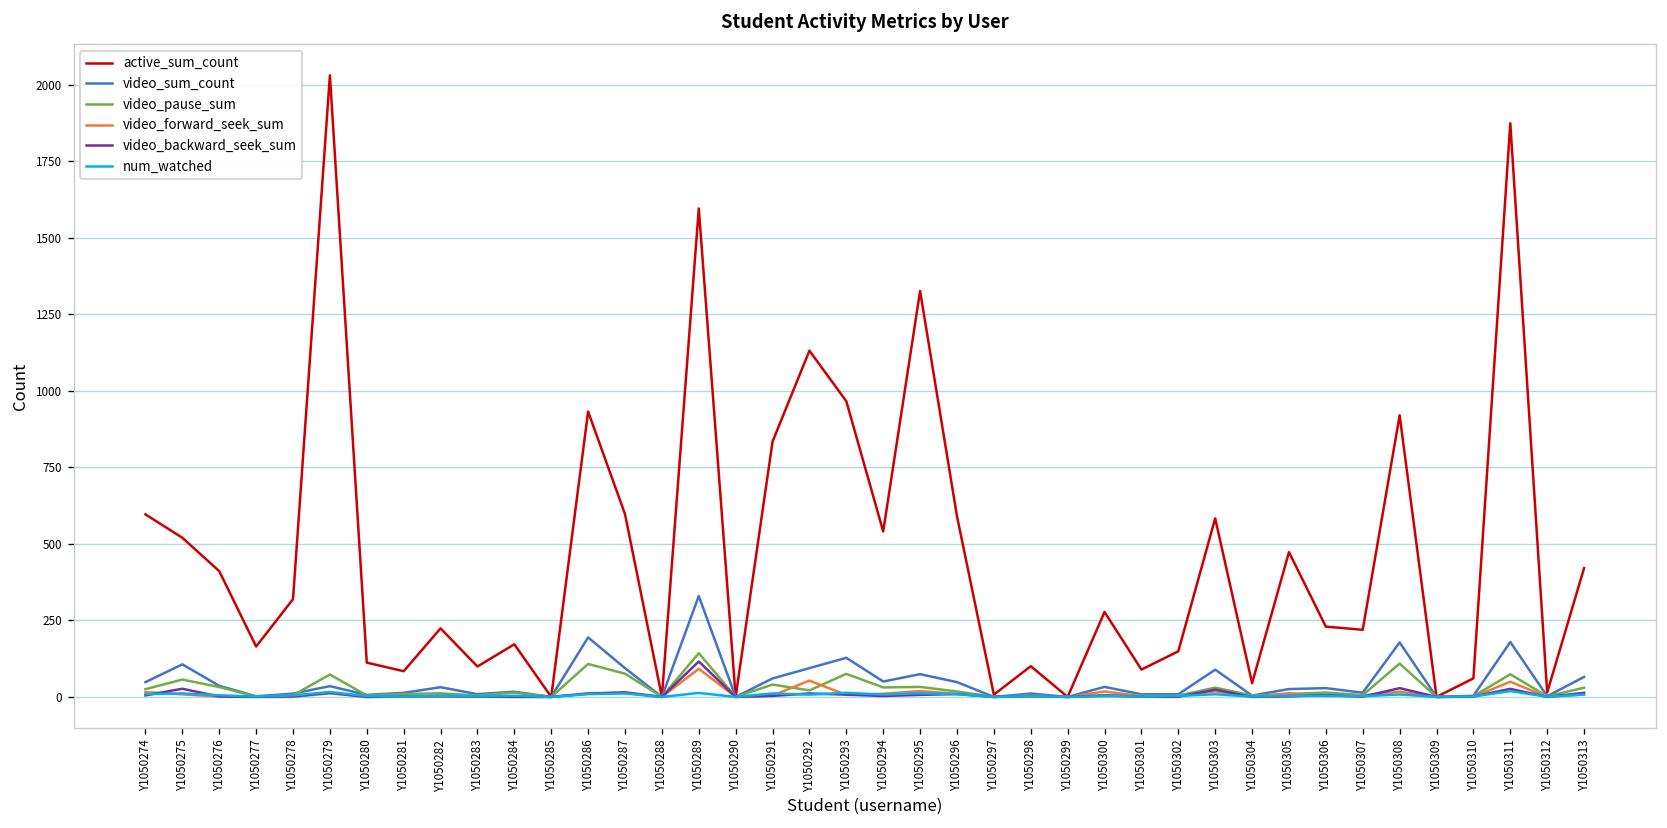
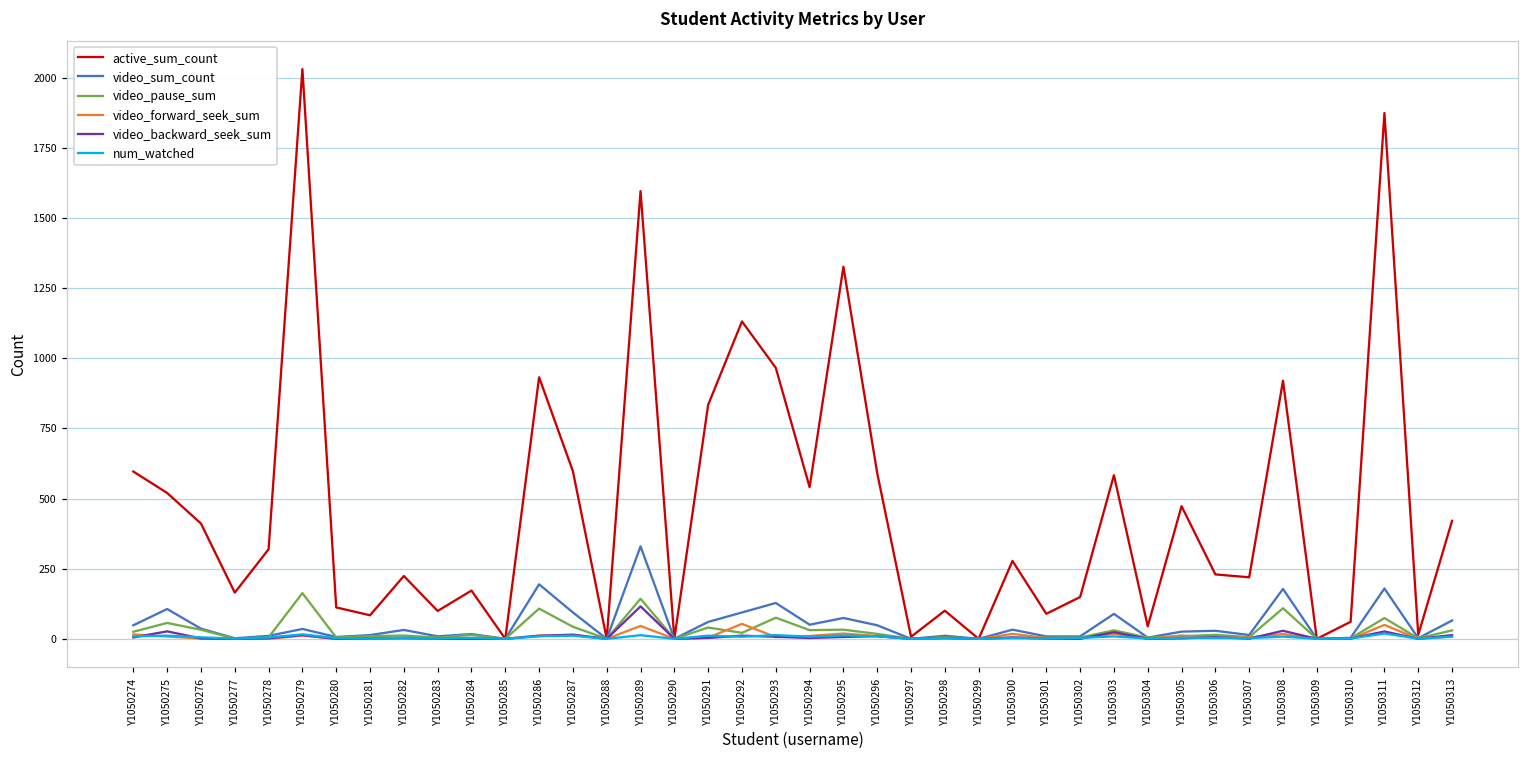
  {
    "active_sum_count": {
      "Y1050274": 600,
      "Y1050275": 520,
      "Y1050276": 410,
      "Y1050277": 160,
      "Y1050278": 320,
      "Y1050279": 2030,
      "Y1050280": 110,
      "Y1050281": 80,
      "Y1050282": 220,
      "Y1050283": 100,
      "Y1050284": 170,
      "Y1050286": 930,
      "Y1050287": 600,
      "Y1050289": 1600,
      "Y1050291": 830,
      "Y1050292": 1130,
      "Y1050293": 970,
      "Y1050294": 540,
      "Y1050295": 1330,
      "Y1050296": 590,
      "Y1050298": 100,
      "Y1050300": 280,
      "Y1050301": 90,
      "Y1050302": 150,
      "Y1050303": 580,
      "Y1050304": 40,
      "Y1050305": 470,
      "Y1050306": 230,
      "Y1050307": 220,
      "Y1050308": 920,
      "Y1050310": 60,
      "Y1050311": 1870,
      "Y1050312": 10,
      "Y1050313": 420
    },
    "video_sum_count": {
      "Y1050274": 50,
      "Y1050275": 110,
      "Y1050279": 40,
      "Y1050282": 30,
      "Y1050286": 190,
      "Y1050287": 90,
      "Y1050289": 330,
      "Y1050291": 60,
      "Y1050292": 90,
      "Y1050293": 130,
      "Y1050294": 50,
      "Y1050295": 70,
      "Y1050296": 50,
      "Y1050300": 30,
      "Y1050303": 90,
      "Y1050305": 30,
      "Y1050306": 30,
      "Y1050308": 180,
      "Y1050311": 180,
      "Y1050313": 70
    },
    "video_pause_sum": {
      "Y1050275": 60,
-     "Y1050279": 70,
+     "Y1050279": 160,
      "Y1050286": 110,
-     "Y1050287": 80,
+     "Y1050287": 40,
      "Y1050289": 140,
      "Y1050291": 40,
      "Y1050292": 20,
      "Y1050293": 80,
      "Y1050294": 30,
      "Y1050295": 30,
      "Y1050308": 110,
      "Y1050311": 70,
      "Y1050313": 30
    },
    "video_forward_seek_sum": {
-     "Y1050289": 90,
+     "Y1050289": 50,
      "Y1050292": 50,
      "Y1050300": 20,
      "Y1050311": 50
    },
    "video_backward_seek_sum": {
      "Y1050275": 30,
      "Y1050289": 120,
      "Y1050308": 30
    },
    "num_watched": {
      "Y1050289": 10
    }
  }
